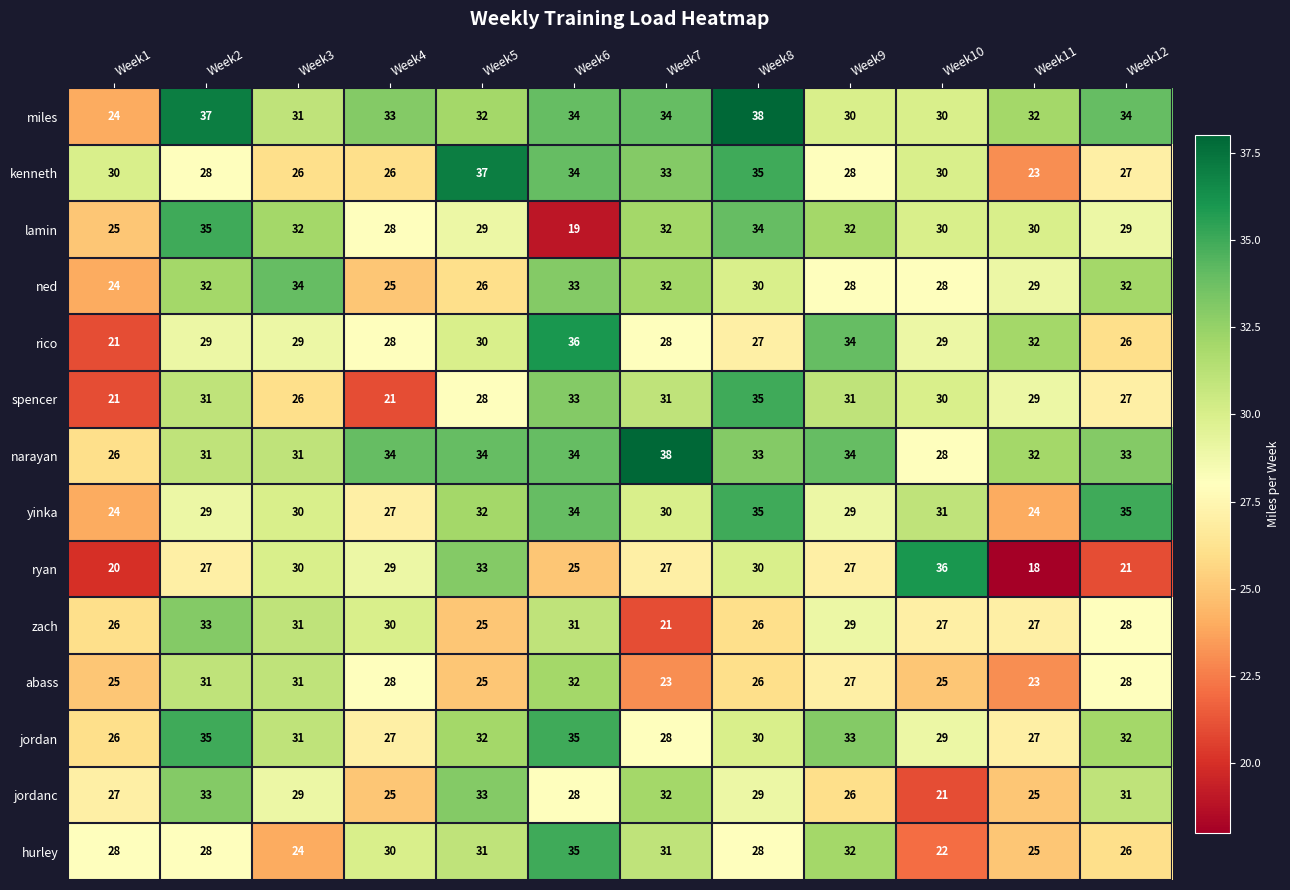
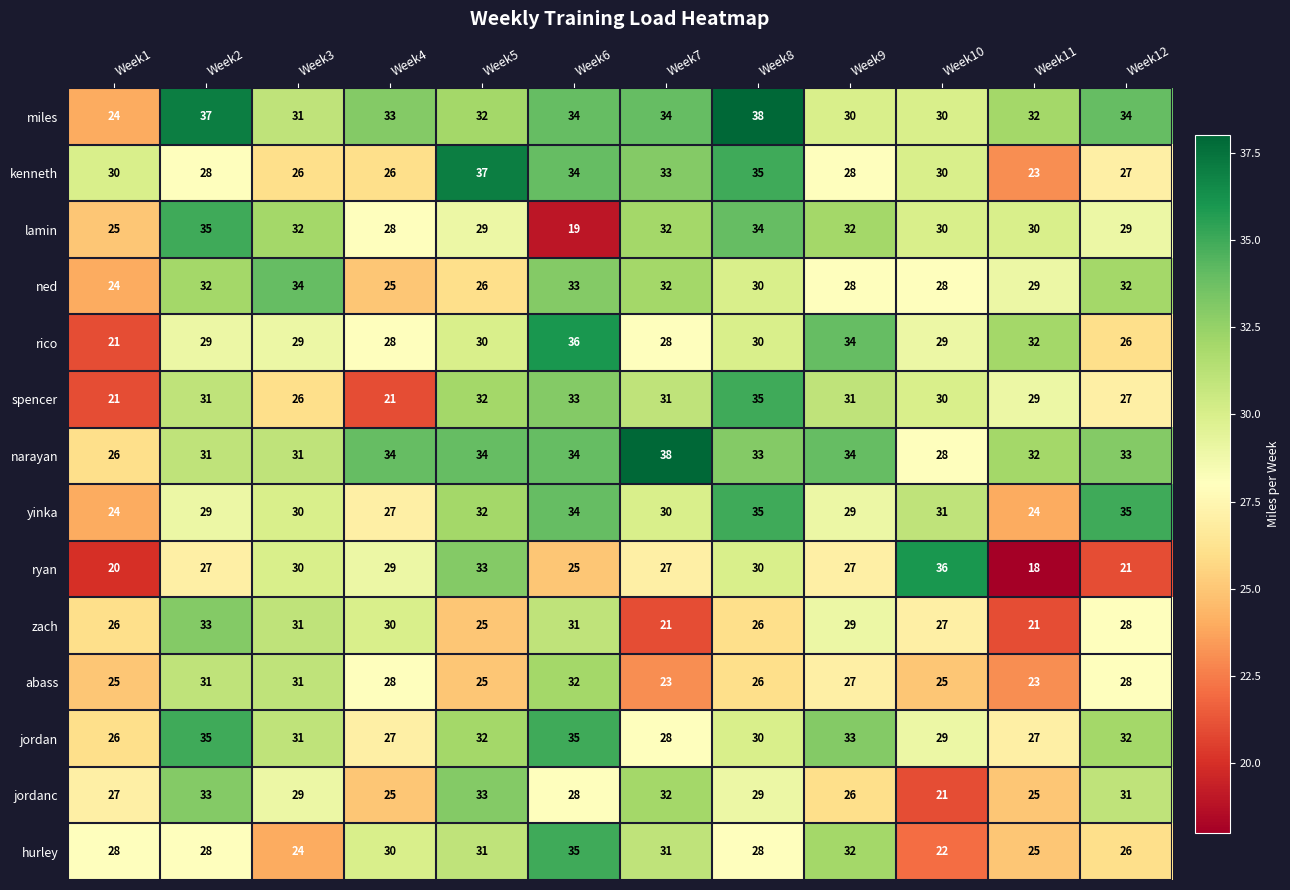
  {
    "miles": {
      "Week1": 24,
      "Week2": 37,
      "Week3": 31,
      "Week4": 33,
      "Week5": 32,
      "Week6": 34,
      "Week7": 34,
      "Week8": 38,
      "Week9": 30,
      "Week10": 30,
      "Week11": 32,
      "Week12": 34
    },
    "kenneth": {
      "Week1": 30,
      "Week2": 28,
      "Week3": 26,
      "Week4": 26,
      "Week5": 37,
      "Week6": 34,
      "Week7": 33,
      "Week8": 35,
      "Week9": 28,
      "Week10": 30,
      "Week11": 23,
      "Week12": 27
    },
    "lamin": {
      "Week1": 25,
      "Week2": 35,
      "Week3": 32,
      "Week4": 28,
      "Week5": 29,
      "Week6": 19,
      "Week7": 32,
      "Week8": 34,
      "Week9": 32,
      "Week10": 30,
      "Week11": 30,
      "Week12": 29
    },
    "ned": {
      "Week1": 24,
      "Week2": 32,
      "Week3": 34,
      "Week4": 25,
      "Week5": 26,
      "Week6": 33,
      "Week7": 32,
      "Week8": 30,
      "Week9": 28,
      "Week10": 28,
      "Week11": 29,
      "Week12": 32
    },
    "rico": {
      "Week1": 21,
      "Week2": 29,
      "Week3": 29,
      "Week4": 28,
      "Week5": 30,
      "Week6": 36,
      "Week7": 28,
-     "Week8": 27,
+     "Week8": 30,
      "Week9": 34,
      "Week10": 29,
      "Week11": 32,
      "Week12": 26
    },
    "spencer": {
      "Week1": 21,
      "Week2": 31,
      "Week3": 26,
      "Week4": 21,
-     "Week5": 28,
+     "Week5": 32,
      "Week6": 33,
      "Week7": 31,
      "Week8": 35,
      "Week9": 31,
      "Week10": 30,
      "Week11": 29,
      "Week12": 27
    },
    "narayan": {
      "Week1": 26,
      "Week2": 31,
      "Week3": 31,
      "Week4": 34,
      "Week5": 34,
      "Week6": 34,
      "Week7": 38,
      "Week8": 33,
      "Week9": 34,
      "Week10": 28,
      "Week11": 32,
      "Week12": 33
    },
    "yinka": {
      "Week1": 24,
      "Week2": 29,
      "Week3": 30,
      "Week4": 27,
      "Week5": 32,
      "Week6": 34,
      "Week7": 30,
      "Week8": 35,
      "Week9": 29,
      "Week10": 31,
      "Week11": 24,
      "Week12": 35
    },
    "ryan": {
      "Week1": 20,
      "Week2": 27,
      "Week3": 30,
      "Week4": 29,
      "Week5": 33,
      "Week6": 25,
      "Week7": 27,
      "Week8": 30,
      "Week9": 27,
      "Week10": 36,
      "Week11": 18,
      "Week12": 21
    },
    "zach": {
      "Week1": 26,
      "Week2": 33,
      "Week3": 31,
      "Week4": 30,
      "Week5": 25,
      "Week6": 31,
      "Week7": 21,
      "Week8": 26,
      "Week9": 29,
      "Week10": 27,
-     "Week11": 27,
+     "Week11": 21,
      "Week12": 28
    },
    "abass": {
      "Week1": 25,
      "Week2": 31,
      "Week3": 31,
      "Week4": 28,
      "Week5": 25,
      "Week6": 32,
      "Week7": 23,
      "Week8": 26,
      "Week9": 27,
      "Week10": 25,
      "Week11": 23,
      "Week12": 28
    },
    "jordan": {
      "Week1": 26,
      "Week2": 35,
      "Week3": 31,
      "Week4": 27,
      "Week5": 32,
      "Week6": 35,
      "Week7": 28,
      "Week8": 30,
      "Week9": 33,
      "Week10": 29,
      "Week11": 27,
      "Week12": 32
    },
    "jordanc": {
      "Week1": 27,
      "Week2": 33,
      "Week3": 29,
      "Week4": 25,
      "Week5": 33,
      "Week6": 28,
      "Week7": 32,
      "Week8": 29,
      "Week9": 26,
      "Week10": 21,
      "Week11": 25,
      "Week12": 31
    },
    "hurley": {
      "Week1": 28,
      "Week2": 28,
      "Week3": 24,
      "Week4": 30,
      "Week5": 31,
      "Week6": 35,
      "Week7": 31,
      "Week8": 28,
      "Week9": 32,
      "Week10": 22,
      "Week11": 25,
      "Week12": 26
    }
  }
